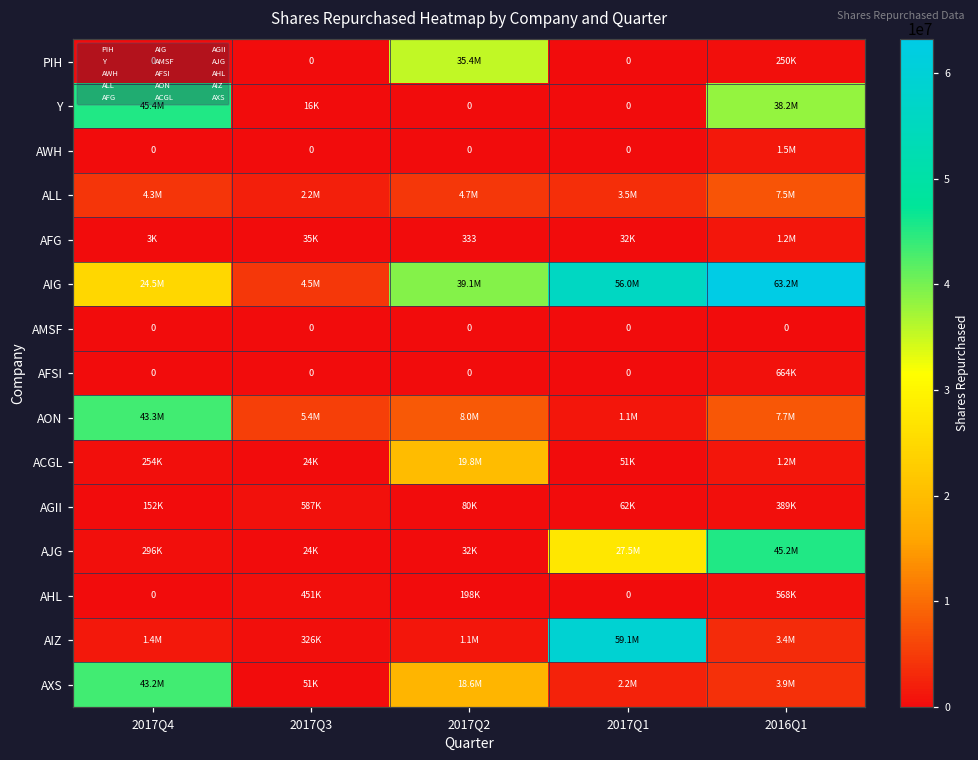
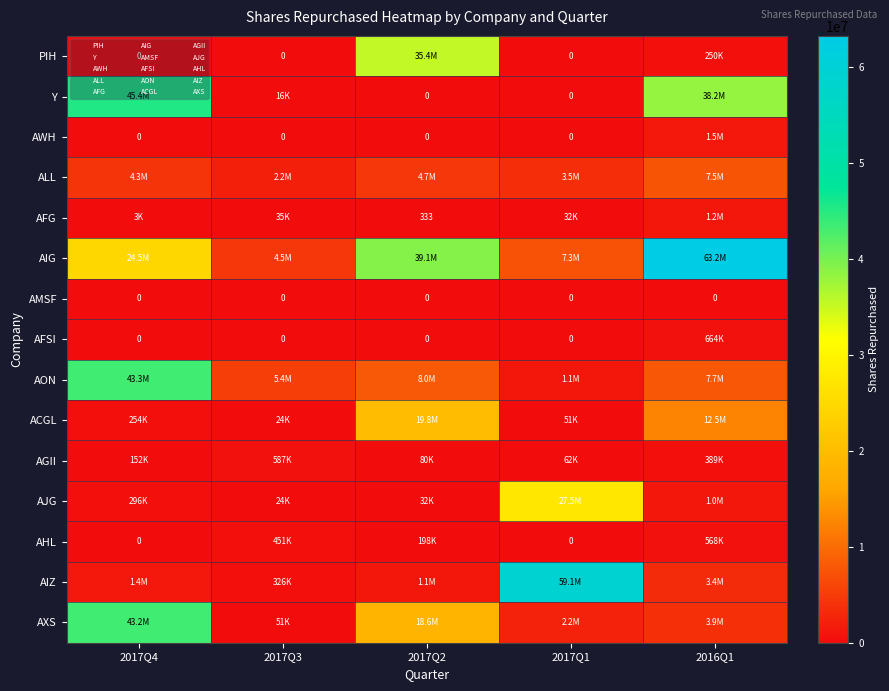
  {
    "PIH": {
      "2017Q3": "0",
      "2017Q2": "35.4M",
      "2017Q1": "0",
      "2016Q1": "250K"
    },
    "Y": {
      "2017Q3": "16K",
      "2017Q2": "0",
      "2017Q1": "0",
      "2016Q1": "38.2M"
    },
    "AWH": {
      "2017Q4": "0",
      "2017Q3": "0",
      "2017Q2": "0",
      "2017Q1": "0",
      "2016Q1": "1.5M"
    },
    "ALL": {
      "2017Q4": "4.3M",
      "2017Q3": "2.2M",
      "2017Q2": "4.7M",
      "2017Q1": "3.5M",
      "2016Q1": "7.5M"
    },
    "AFG": {
      "2017Q4": "3K",
      "2017Q3": "35K",
      "2017Q2": "333",
      "2017Q1": "32K",
      "2016Q1": "1.2M"
    },
    "AIG": {
      "2017Q4": "24.5M",
      "2017Q3": "4.5M",
      "2017Q2": "39.1M",
-     "2017Q1": "56.0M",
+     "2017Q1": "7.3M",
      "2016Q1": "63.2M"
    },
    "AMSF": {
      "2017Q4": "0",
      "2017Q3": "0",
      "2017Q2": "0",
      "2017Q1": "0",
      "2016Q1": "0"
    },
    "AFSI": {
      "2017Q4": "0",
      "2017Q3": "0",
      "2017Q2": "0",
      "2017Q1": "0",
      "2016Q1": "664K"
    },
    "AON": {
      "2017Q4": "43.3M",
      "2017Q3": "5.4M",
      "2017Q2": "8.0M",
      "2017Q1": "1.1M",
      "2016Q1": "7.7M"
    },
    "ACGL": {
      "2017Q4": "254K",
      "2017Q3": "24K",
      "2017Q2": "19.8M",
      "2017Q1": "51K",
-     "2016Q1": "1.2M"
+     "2016Q1": "12.5M"
    },
    "AGII": {
      "2017Q4": "152K",
      "2017Q3": "587K",
      "2017Q2": "80K",
      "2017Q1": "62K",
      "2016Q1": "389K"
    },
    "AJG": {
      "2017Q4": "296K",
      "2017Q3": "24K",
      "2017Q2": "32K",
      "2017Q1": "27.5M",
-     "2016Q1": "45.2M"
+     "2016Q1": "1.0M"
    },
    "AHL": {
      "2017Q4": "0",
      "2017Q3": "451K",
      "2017Q2": "198K",
      "2017Q1": "0",
      "2016Q1": "568K"
    },
    "AIZ": {
      "2017Q4": "1.4M",
      "2017Q3": "326K",
      "2017Q2": "1.1M",
      "2017Q1": "59.1M",
      "2016Q1": "3.4M"
    },
    "AXS": {
      "2017Q4": "43.2M",
      "2017Q3": "51K",
      "2017Q2": "18.6M",
      "2017Q1": "2.2M",
      "2016Q1": "3.9M"
    }
  }
